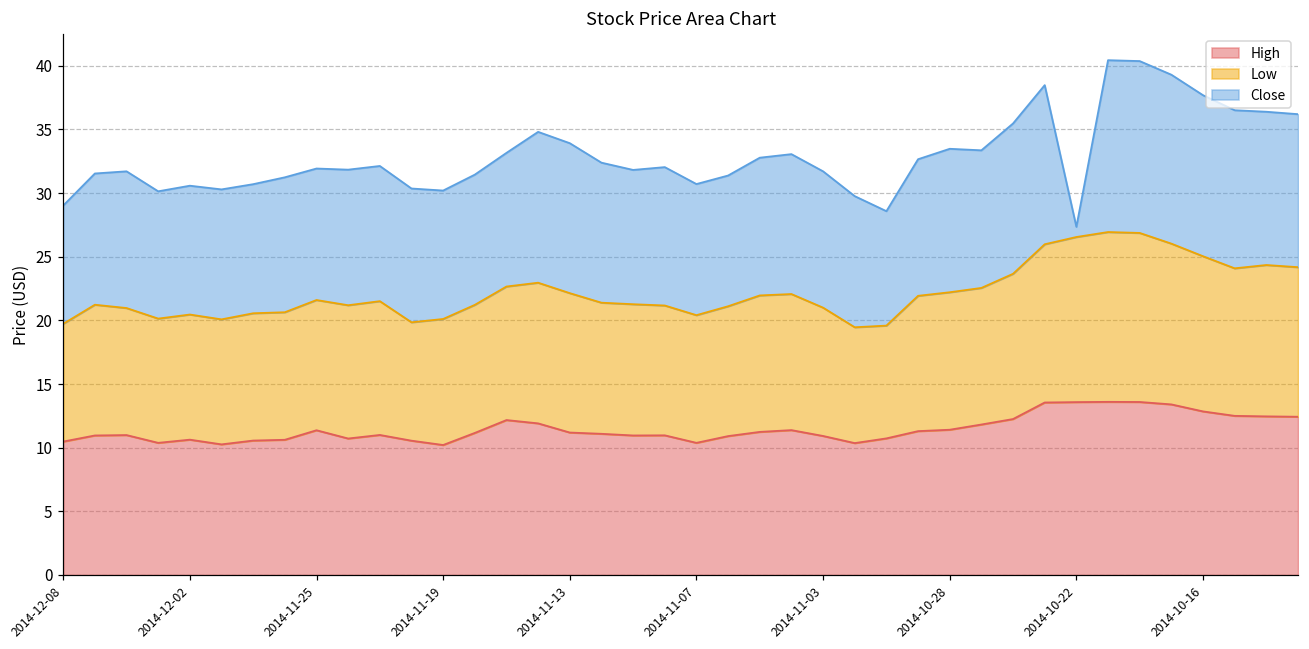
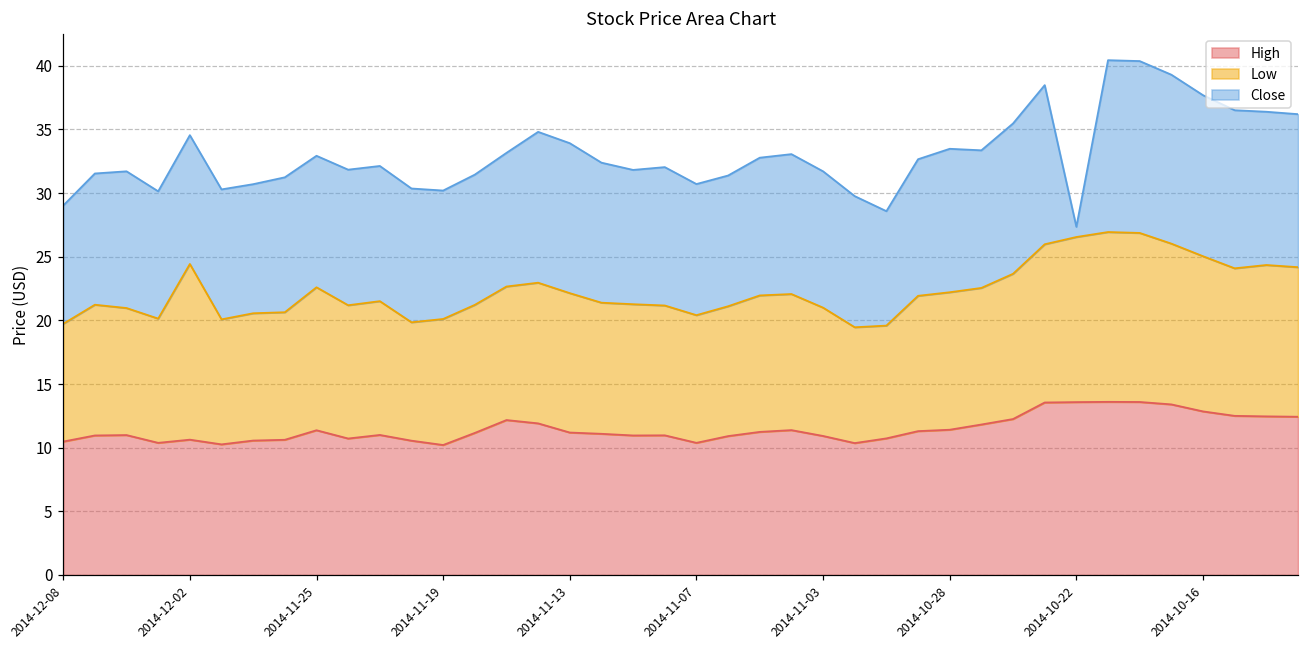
  {
    "High": {
      "2014-12-08": 10.5,
      "2014-12-02": 10.6,
      "2014-11-25": 11.4,
      "2014-11-19": 10.2,
      "2014-11-13": 11.2,
      "2014-11-07": 10.4,
      "2014-11-03": 10.9,
      "2014-10-28": 11.4,
      "2014-10-22": 13.6,
      "2014-10-16": 12.9
    },
    "Low": {
      "2014-12-08": 9.3,
-     "2014-12-02": 9.8,
-     "2014-11-25": 10.2,
+     "2014-12-02": 13.8,
+     "2014-11-25": 11.2,
      "2014-11-19": 9.9,
      "2014-11-13": 11.0,
      "2014-11-07": 10.0,
      "2014-11-03": 10.1,
      "2014-10-28": 10.8,
      "2014-10-22": 13.0,
      "2014-10-16": 12.2
    },
    "Close": {
      "2014-12-08": 9.3,
      "2014-12-02": 10.1,
      "2014-11-25": 10.3,
      "2014-11-19": 10.1,
      "2014-11-13": 11.8,
      "2014-11-07": 10.3,
      "2014-11-03": 10.7,
      "2014-10-28": 11.3,
      "2014-10-22": 0.8,
      "2014-10-16": 12.6
    }
  }
